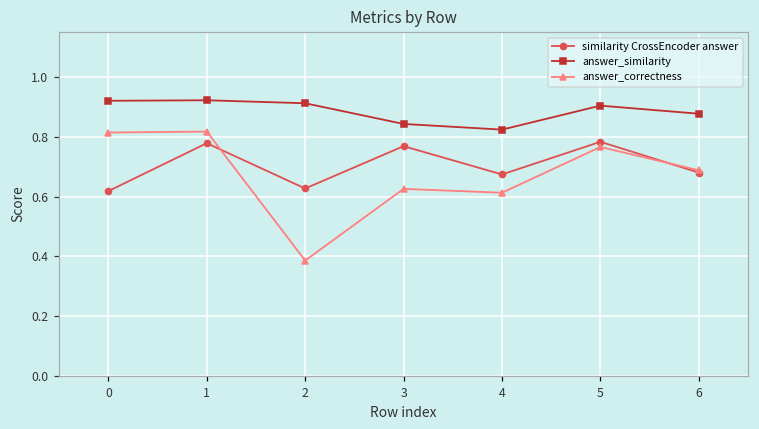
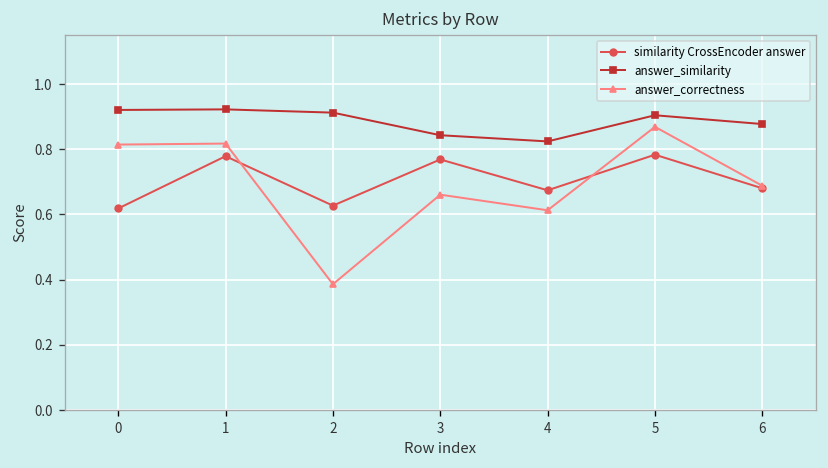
  {
    "answer_correctness": {
      "0": 0.81,
      "1": 0.82,
      "2": 0.39,
-     "3": 0.63,
+     "3": 0.66,
      "4": 0.61,
-     "5": 0.77
+     "5": 0.87
    }
  }
